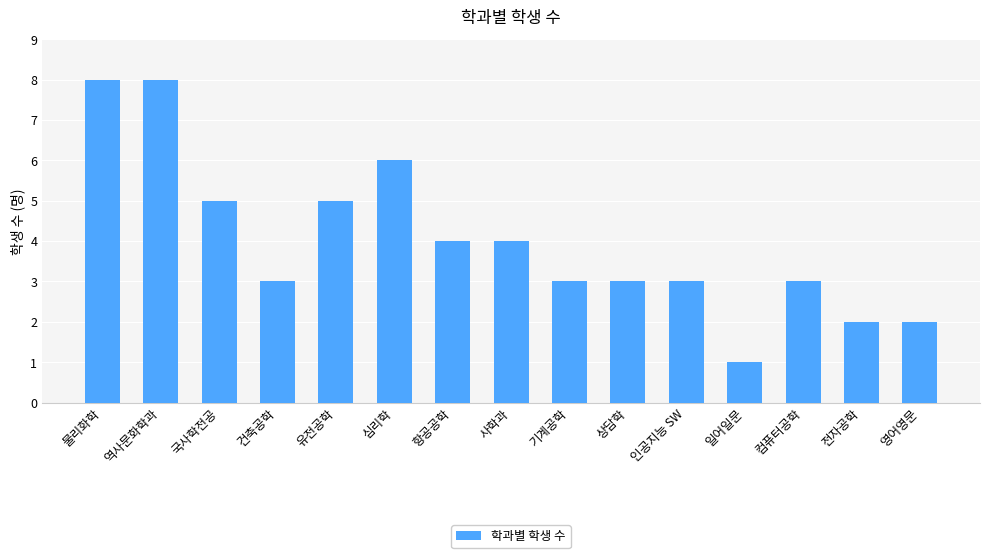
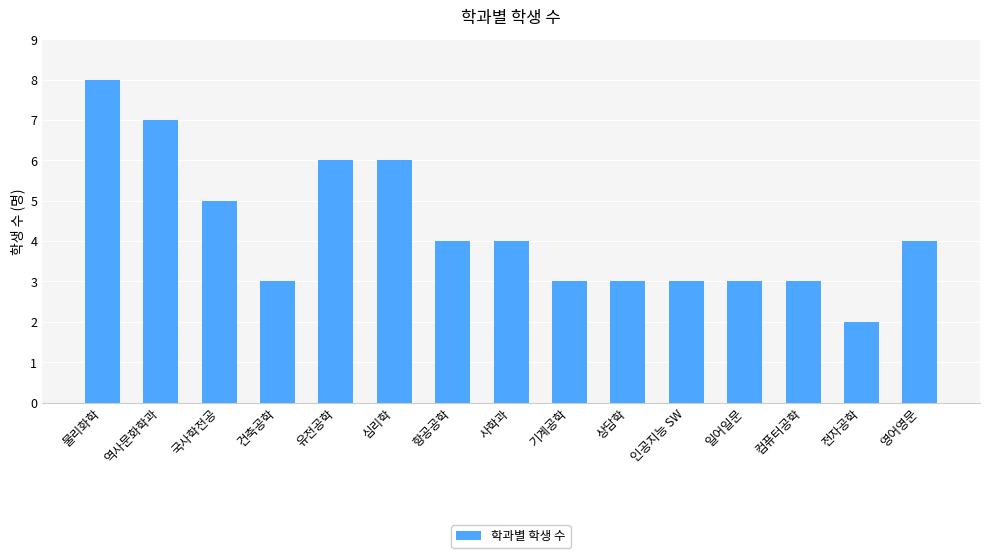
  {
    "물리화학": 8,
-   "역사문화학과": 8,
+   "역사문화학과": 7,
    "국사학전공": 5,
    "건축공학": 3,
-   "유전공학": 5,
+   "유전공학": 6,
    "심리학": 6,
    "항공공학": 4,
    "사학과": 4,
    "기계공학": 3,
    "상담학": 3,
    "인공지능 SW": 3,
-   "일어일문": 1,
+   "일어일문": 3,
    "컴퓨터공학": 3,
    "전자공학": 2,
-   "영어영문": 2
+   "영어영문": 4
  }
